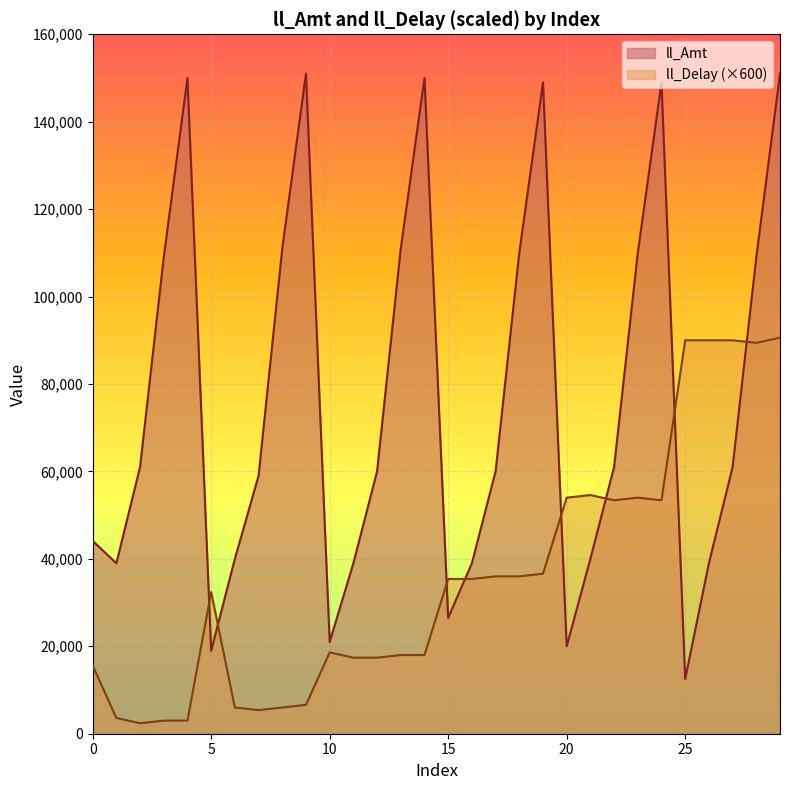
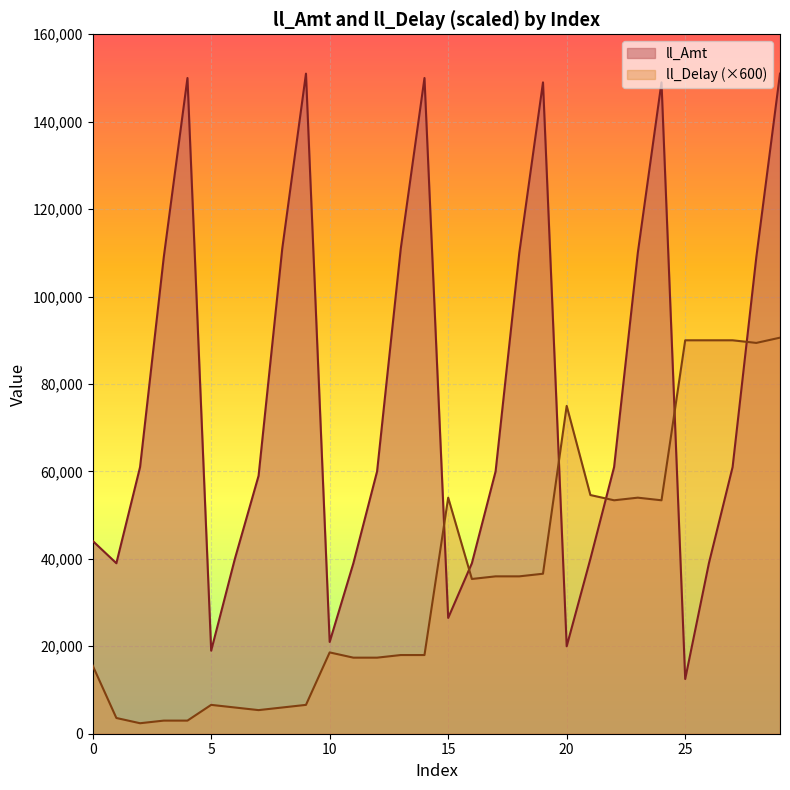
  {
    "ll_Amt": {
      "0": "44,000",
      "5": "19,000",
      "10": "21,000",
      "15": "26,000",
      "20": "20,000",
      "25": "13,000"
    },
    "ll_Delay (×600)": {
      "0": "16,000",
-     "5": "32,000",
+     "5": "7,000",
      "10": "19,000",
-     "15": "35,000",
-     "20": "54,000",
+     "15": "54,000",
+     "20": "75,000",
      "25": "90,000"
    }
  }
